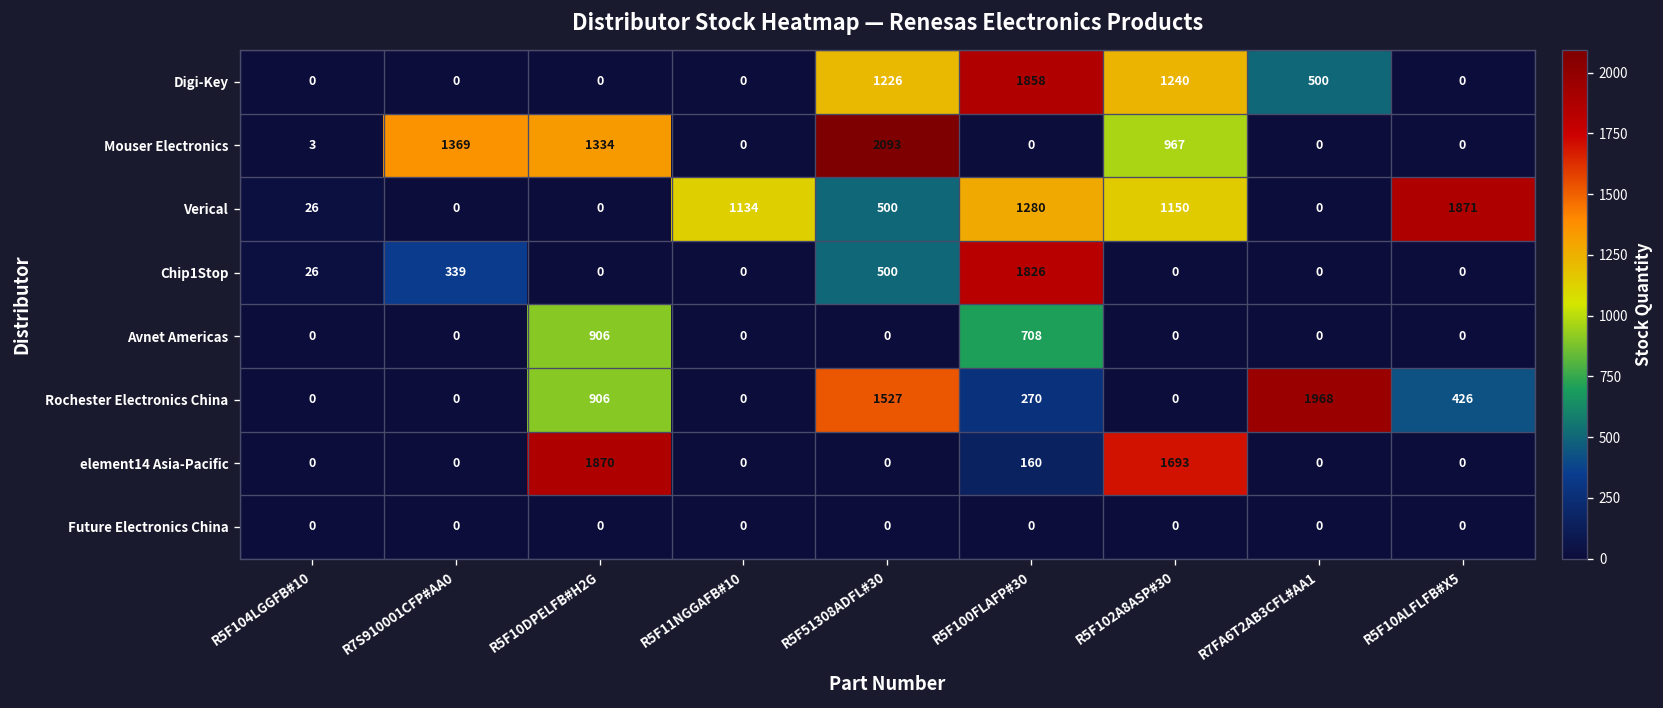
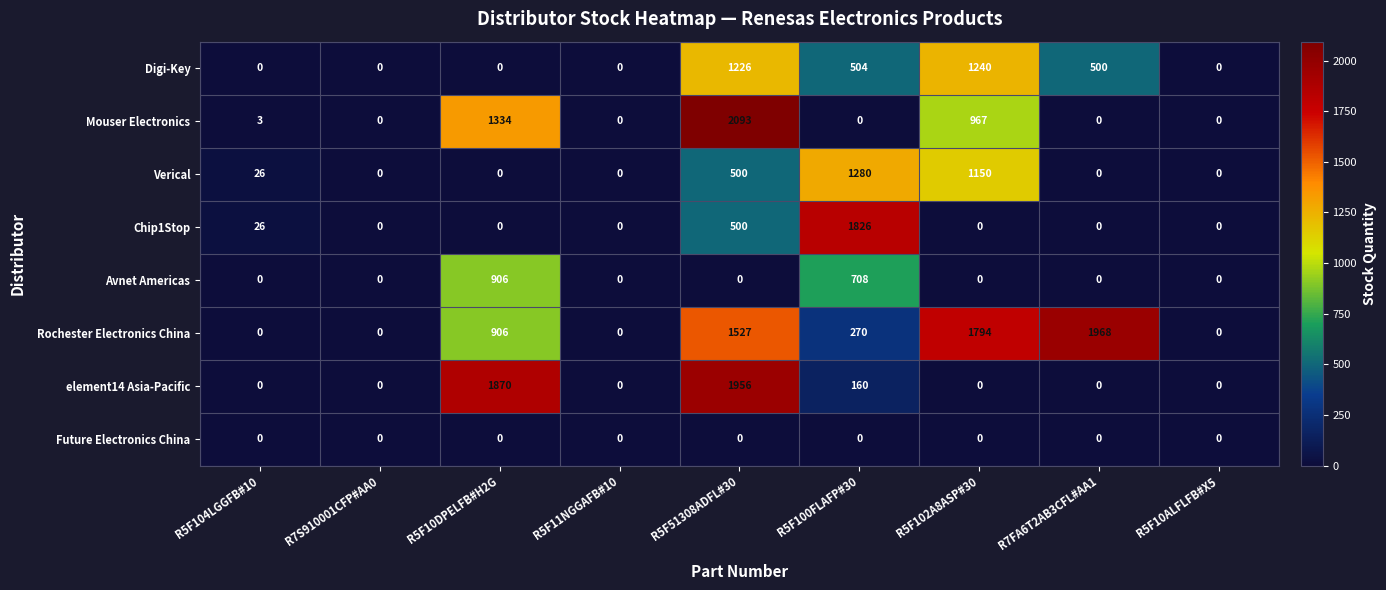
  {
    "Digi-Key": {
      "R5F104LGGFB#10": 0,
      "R7S910001CFP#AA0": 0,
      "R5F10DPELFB#H2G": 0,
      "R5F11NGGAFB#10": 0,
      "R5F51308ADFL#30": 1226,
-     "R5F100FLAFP#30": 1858,
+     "R5F100FLAFP#30": 504,
      "R5F102A8ASP#30": 1240,
      "R7FA6T2AB3CFL#AA1": 500,
      "R5F10ALFLFB#X5": 0
    },
    "Mouser Electronics": {
      "R5F104LGGFB#10": 3,
-     "R7S910001CFP#AA0": 1369,
+     "R7S910001CFP#AA0": 0,
      "R5F10DPELFB#H2G": 1334,
      "R5F11NGGAFB#10": 0,
      "R5F51308ADFL#30": 2093,
      "R5F100FLAFP#30": 0,
      "R5F102A8ASP#30": 967,
      "R7FA6T2AB3CFL#AA1": 0,
      "R5F10ALFLFB#X5": 0
    },
    "Verical": {
      "R5F104LGGFB#10": 26,
      "R7S910001CFP#AA0": 0,
      "R5F10DPELFB#H2G": 0,
-     "R5F11NGGAFB#10": 1134,
+     "R5F11NGGAFB#10": 0,
      "R5F51308ADFL#30": 500,
      "R5F100FLAFP#30": 1280,
      "R5F102A8ASP#30": 1150,
      "R7FA6T2AB3CFL#AA1": 0,
-     "R5F10ALFLFB#X5": 1871
+     "R5F10ALFLFB#X5": 0
    },
    "Chip1Stop": {
      "R5F104LGGFB#10": 26,
-     "R7S910001CFP#AA0": 339,
+     "R7S910001CFP#AA0": 0,
      "R5F10DPELFB#H2G": 0,
      "R5F11NGGAFB#10": 0,
      "R5F51308ADFL#30": 500,
      "R5F100FLAFP#30": 1826,
      "R5F102A8ASP#30": 0,
      "R7FA6T2AB3CFL#AA1": 0,
      "R5F10ALFLFB#X5": 0
    },
    "Avnet Americas": {
      "R5F104LGGFB#10": 0,
      "R7S910001CFP#AA0": 0,
      "R5F10DPELFB#H2G": 906,
      "R5F11NGGAFB#10": 0,
      "R5F51308ADFL#30": 0,
      "R5F100FLAFP#30": 708,
      "R5F102A8ASP#30": 0,
      "R7FA6T2AB3CFL#AA1": 0,
      "R5F10ALFLFB#X5": 0
    },
    "Rochester Electronics China": {
      "R5F104LGGFB#10": 0,
      "R7S910001CFP#AA0": 0,
      "R5F10DPELFB#H2G": 906,
      "R5F11NGGAFB#10": 0,
      "R5F51308ADFL#30": 1527,
      "R5F100FLAFP#30": 270,
-     "R5F102A8ASP#30": 0,
+     "R5F102A8ASP#30": 1794,
      "R7FA6T2AB3CFL#AA1": 1968,
-     "R5F10ALFLFB#X5": 426
+     "R5F10ALFLFB#X5": 0
    },
    "element14 Asia-Pacific": {
      "R5F104LGGFB#10": 0,
      "R7S910001CFP#AA0": 0,
      "R5F10DPELFB#H2G": 1870,
      "R5F11NGGAFB#10": 0,
-     "R5F51308ADFL#30": 0,
+     "R5F51308ADFL#30": 1956,
      "R5F100FLAFP#30": 160,
-     "R5F102A8ASP#30": 1693,
+     "R5F102A8ASP#30": 0,
      "R7FA6T2AB3CFL#AA1": 0,
      "R5F10ALFLFB#X5": 0
    },
    "Future Electronics China": {
      "R5F104LGGFB#10": 0,
      "R7S910001CFP#AA0": 0,
      "R5F10DPELFB#H2G": 0,
      "R5F11NGGAFB#10": 0,
      "R5F51308ADFL#30": 0,
      "R5F100FLAFP#30": 0,
      "R5F102A8ASP#30": 0,
      "R7FA6T2AB3CFL#AA1": 0,
      "R5F10ALFLFB#X5": 0
    }
  }
